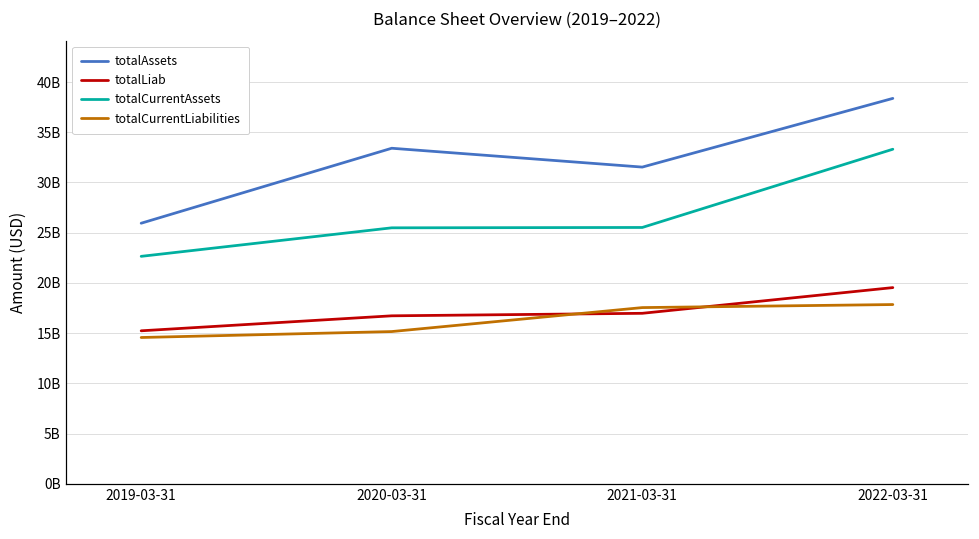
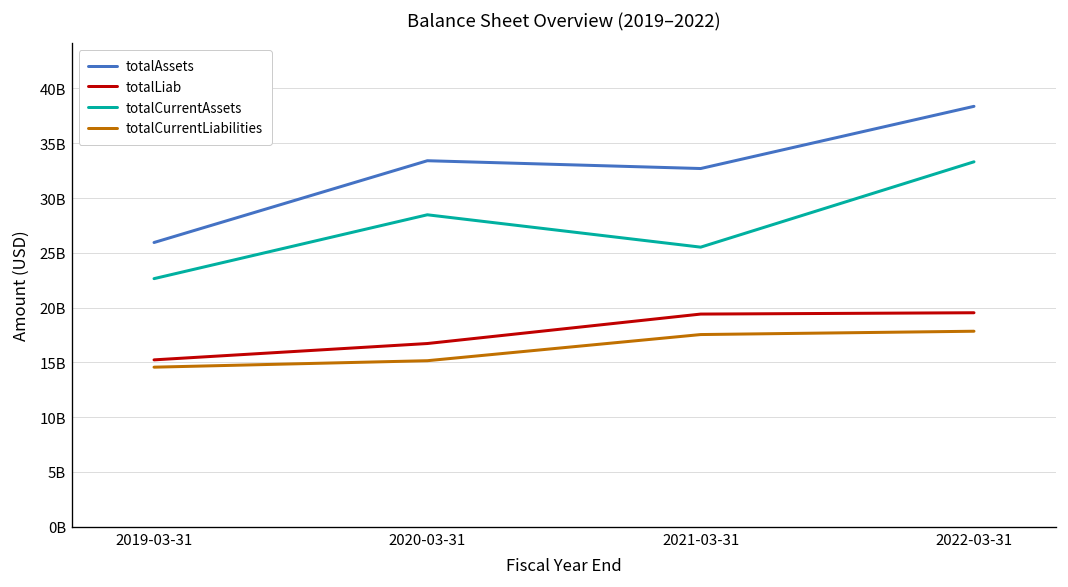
  {
    "totalAssets": {
      "2019-03-31": 26000000000,
      "2020-03-31": 33000000000,
-     "2021-03-31": 32000000000,
+     "2021-03-31": 33000000000,
      "2022-03-31": 38000000000
    },
    "totalLiab": {
      "2019-03-31": 15000000000,
      "2020-03-31": 17000000000,
-     "2021-03-31": 17000000000,
+     "2021-03-31": 19000000000,
      "2022-03-31": 20000000000
    },
    "totalCurrentAssets": {
      "2019-03-31": 23000000000,
-     "2020-03-31": 25000000000,
+     "2020-03-31": 28000000000,
      "2021-03-31": 26000000000,
      "2022-03-31": 33000000000
    },
    "totalCurrentLiabilities": {
      "2019-03-31": 15000000000,
      "2020-03-31": 15000000000,
      "2021-03-31": 18000000000,
      "2022-03-31": 18000000000
    }
  }
